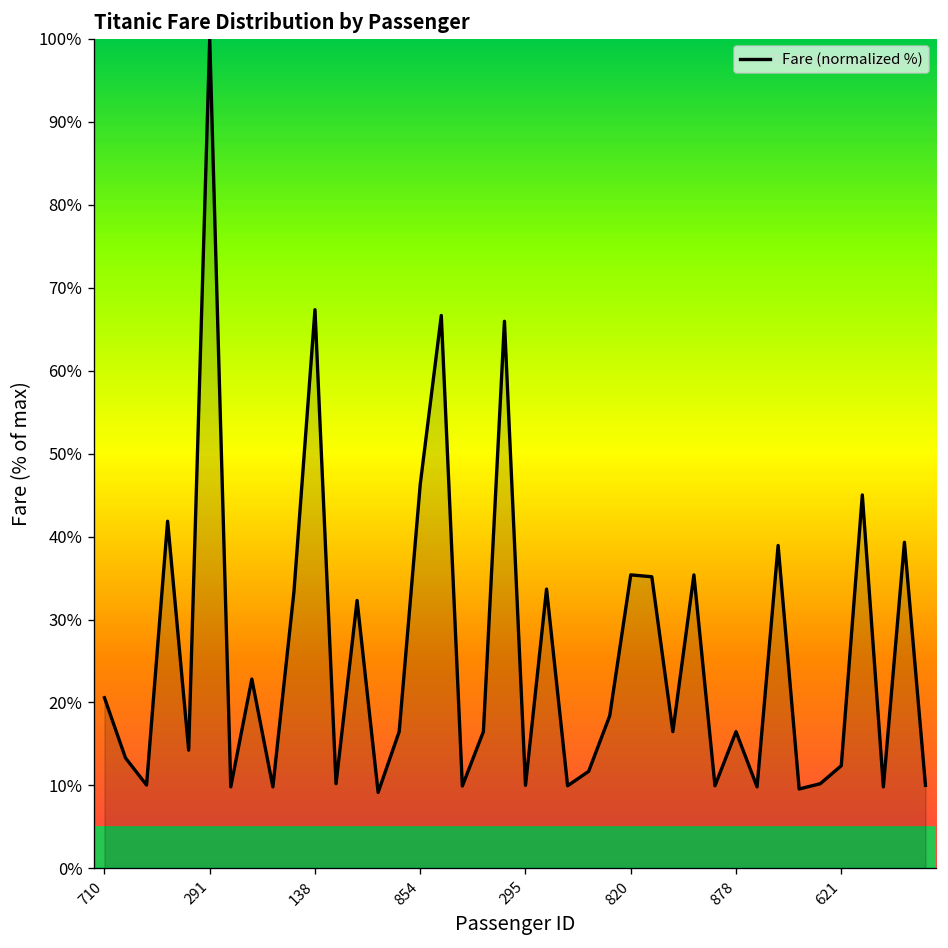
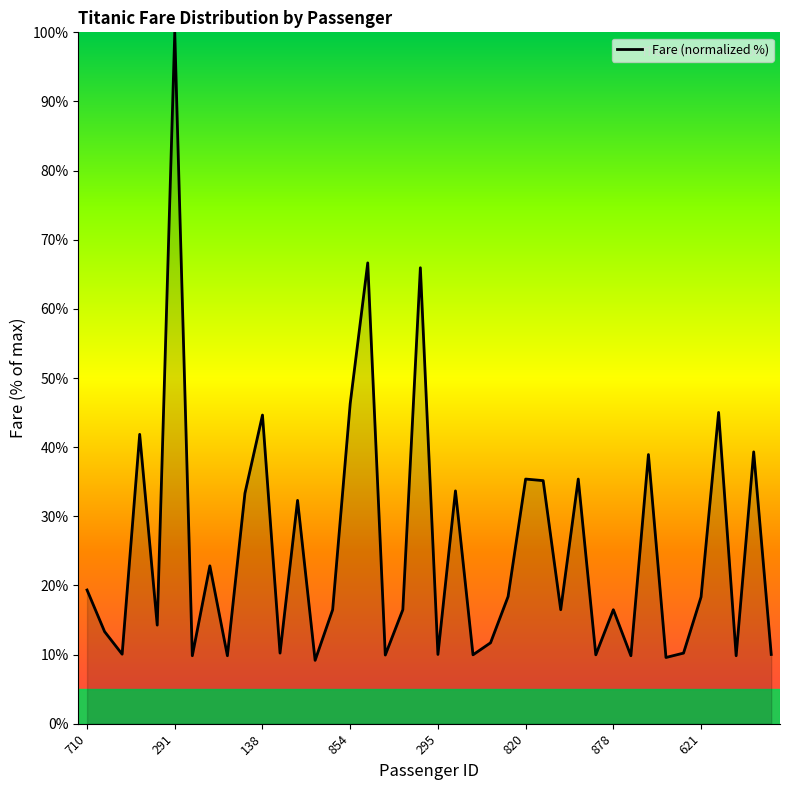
  {
-   "710": "21%",
+   "710": "19%",
    "291": "100%",
-   "138": "67%",
+   "138": "45%",
    "854": "46%",
    "295": "10%",
    "820": "35%",
    "878": "16%",
-   "621": "12%"
+   "621": "18%"
  }
